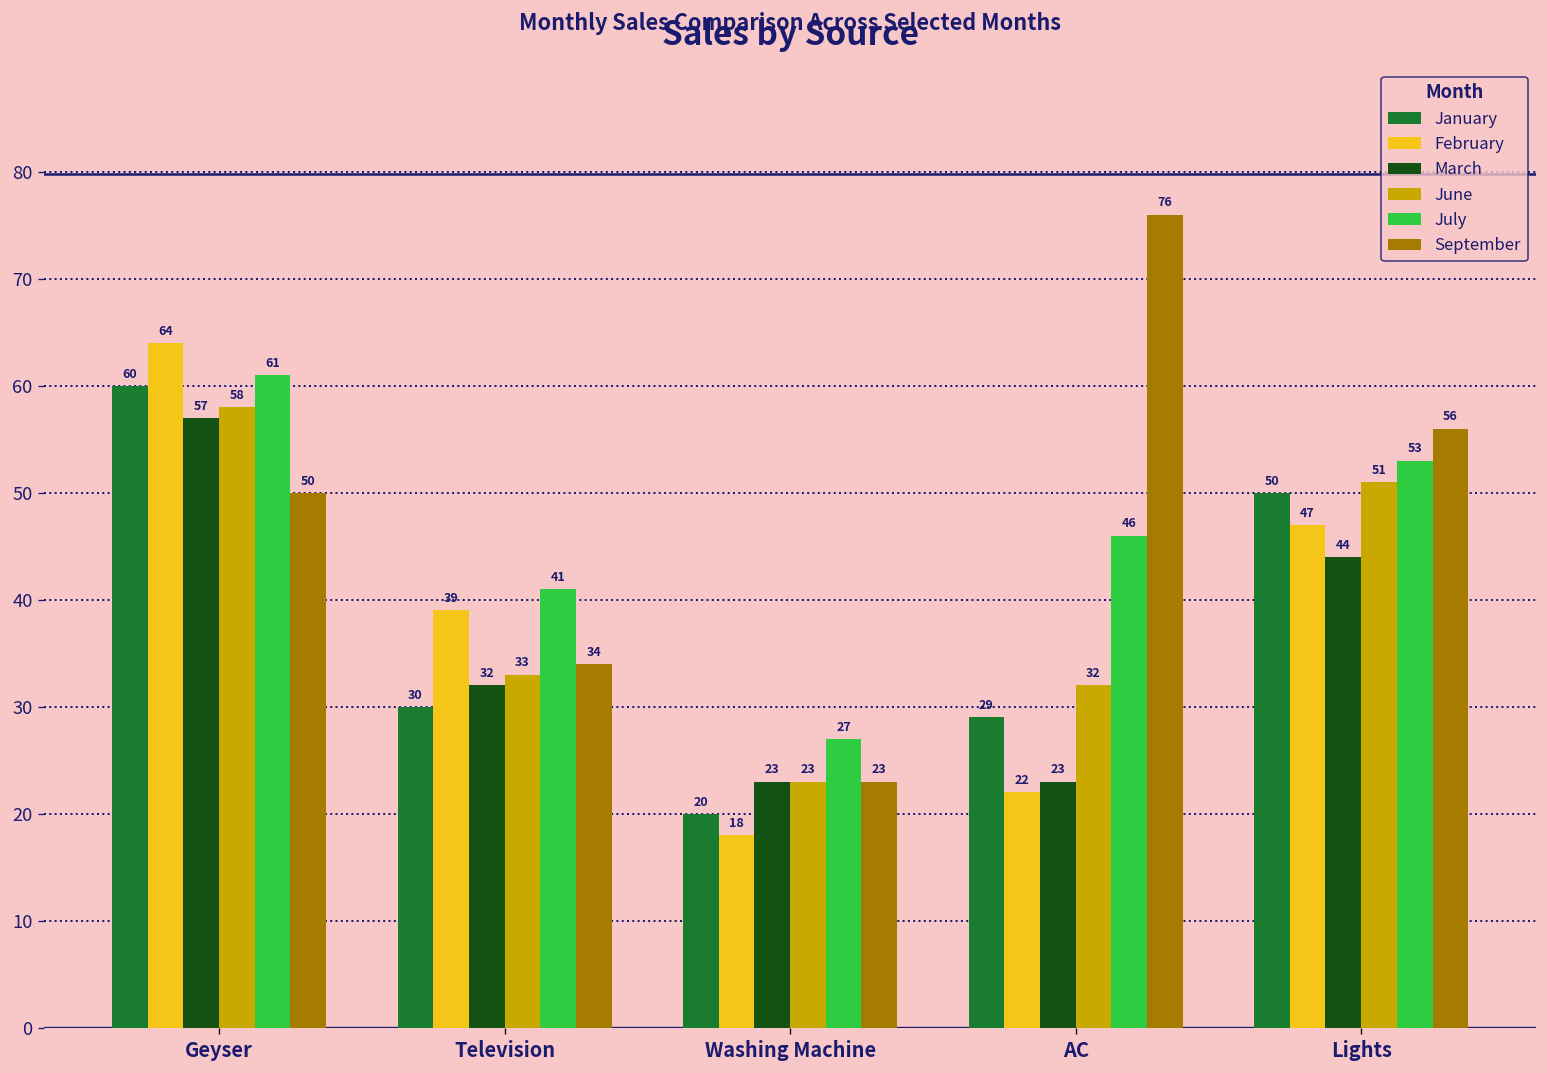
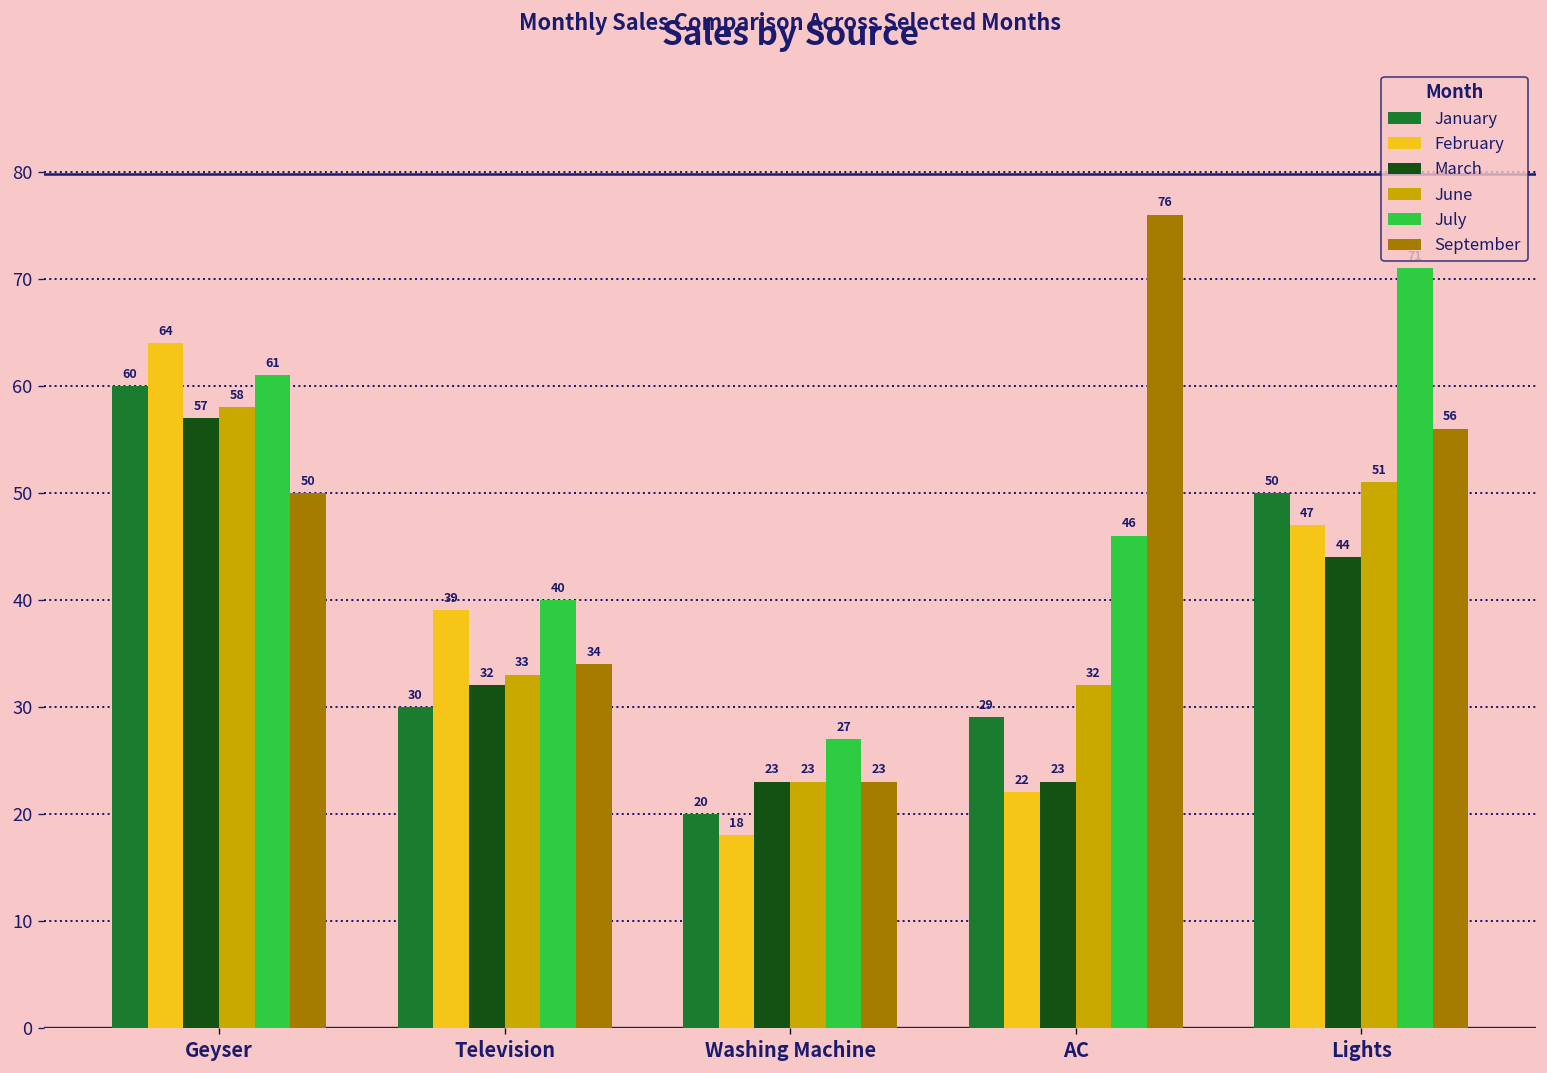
  {
    "July": {
      "Geyser": 61,
-     "Television": 41,
+     "Television": 40,
      "Washing Machine": 27,
      "AC": 46,
-     "Lights": 53
+     "Lights": 71
    }
  }
